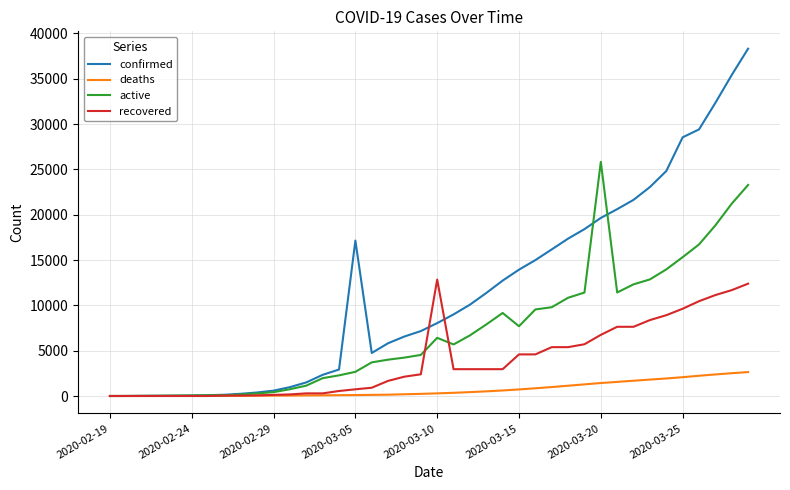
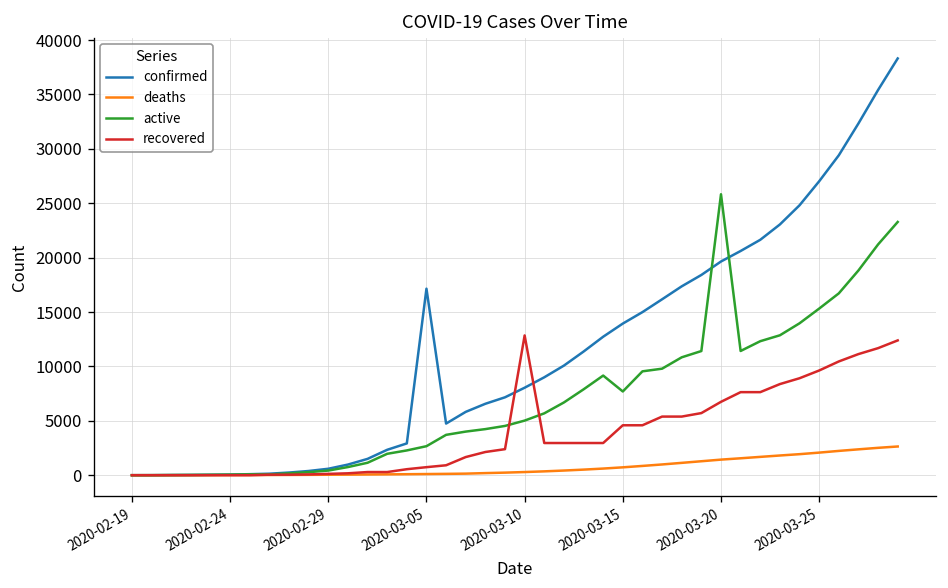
  {
    "confirmed": {
      "2020-03-05": 17000,
      "2020-03-10": 8000,
      "2020-03-15": 14000,
      "2020-03-20": 20000,
-     "2020-03-25": 29000
+     "2020-03-25": 27000
    },
    "deaths": {
      "2020-03-05": 0,
      "2020-03-10": 0,
      "2020-03-15": 1000,
      "2020-03-20": 1000,
      "2020-03-25": 2000
    },
    "active": {
      "2020-03-05": 3000,
-     "2020-03-10": 6000,
+     "2020-03-10": 5000,
      "2020-03-15": 8000,
      "2020-03-20": 26000,
      "2020-03-25": 15000
    },
    "recovered": {
      "2020-03-05": 1000,
      "2020-03-10": 13000,
      "2020-03-15": 5000,
      "2020-03-20": 7000,
      "2020-03-25": 10000
    }
  }
